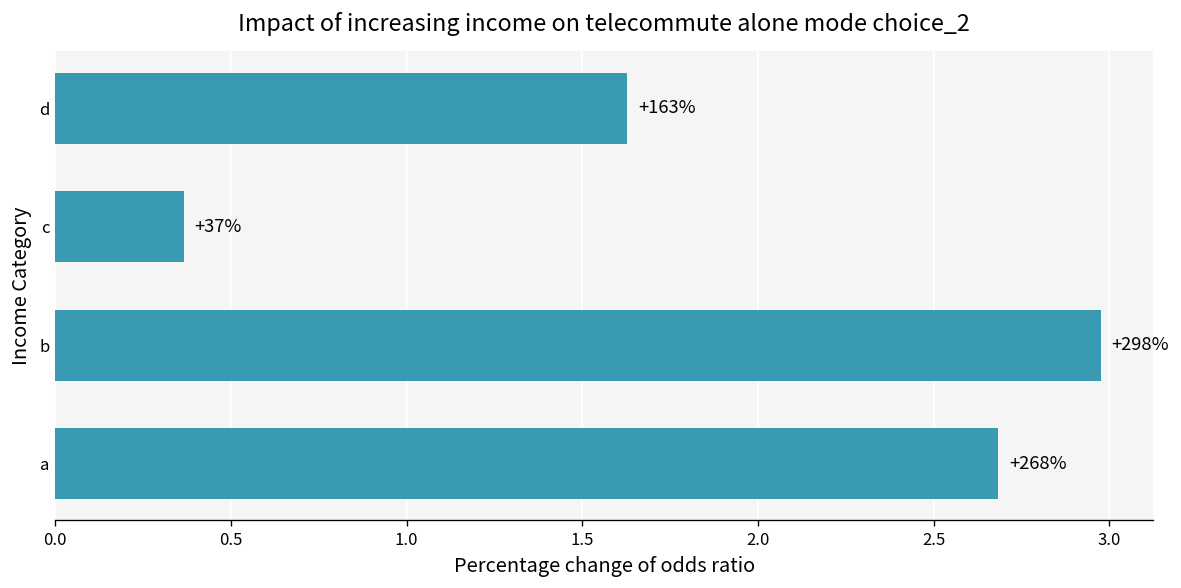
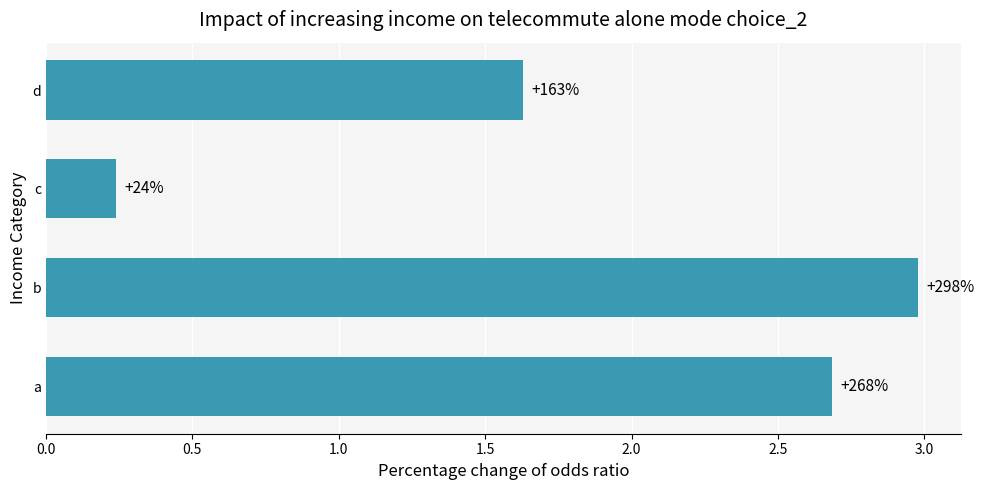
  {
    "d": "+163%",
-   "c": "+37%",
+   "c": "+24%",
    "b": "+298%",
    "a": "+268%"
  }
